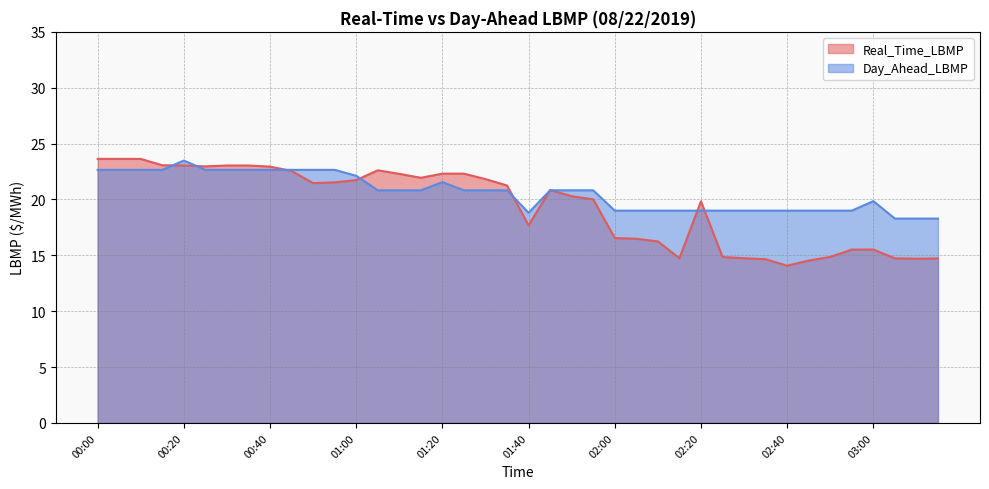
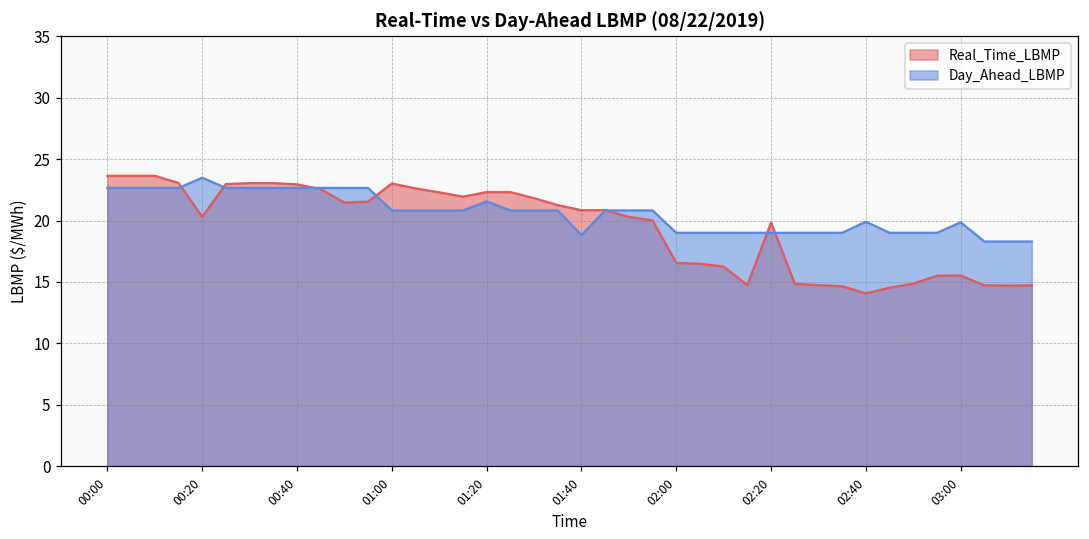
  {
    "Real_Time_LBMP": {
      "00:00": 23.6,
-     "00:20": 23.0,
+     "00:20": 20.3,
      "00:40": 22.9,
-     "01:00": 21.7,
+     "01:00": 23.0,
      "01:20": 22.3,
-     "01:40": 17.7,
+     "01:40": 20.8,
      "02:00": 16.6,
      "02:20": 19.8,
      "02:40": 14.1,
      "03:00": 15.5
    },
    "Day_Ahead_LBMP": {
      "00:00": 22.7,
      "00:20": 23.5,
      "00:40": 22.7,
-     "01:00": 22.1,
+     "01:00": 20.8,
      "01:20": 21.6,
      "01:40": 18.8,
      "02:00": 19.0,
      "02:20": 19.0,
-     "02:40": 19.0,
+     "02:40": 19.9,
      "03:00": 19.9
    }
  }
